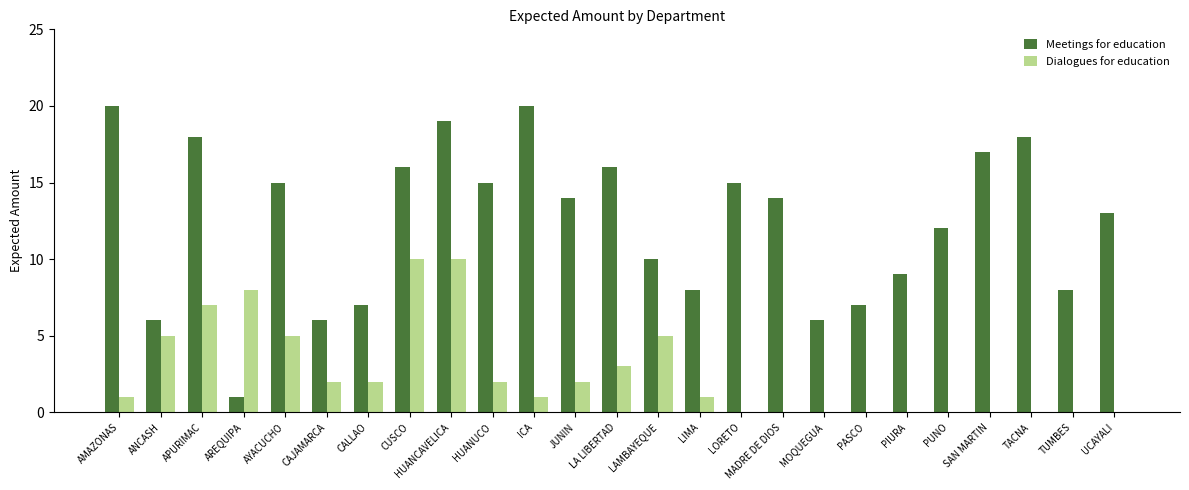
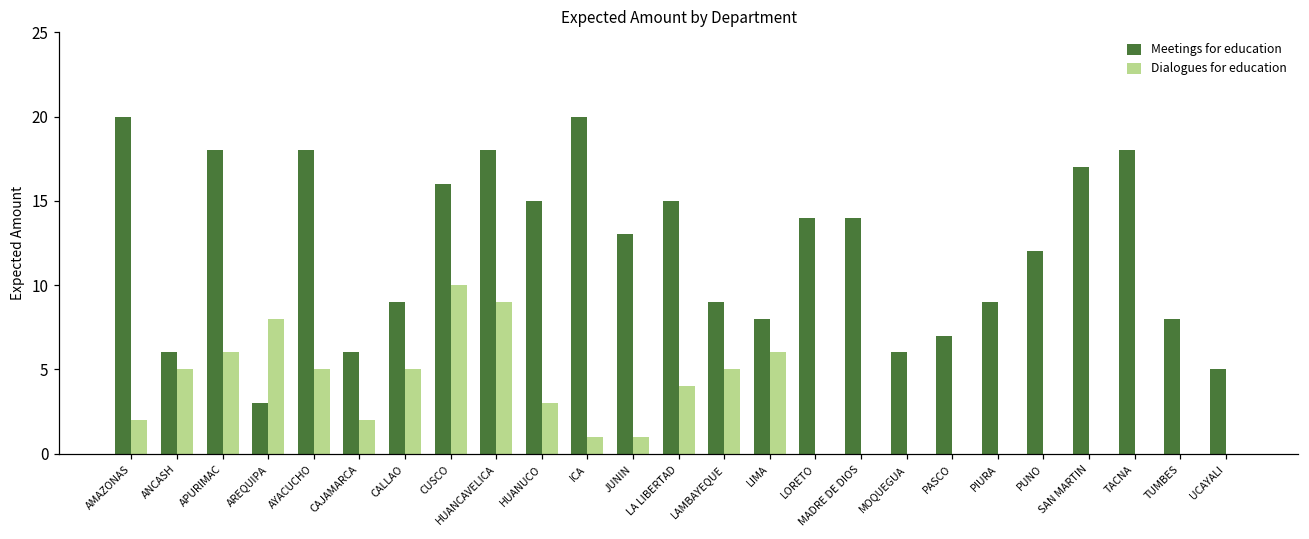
  {
    "Meetings for education": {
      "AMAZONAS": 20,
      "ANCASH": 6,
      "APURIMAC": 18,
-     "AREQUIPA": 1,
-     "AYACUCHO": 15,
+     "AREQUIPA": 3,
+     "AYACUCHO": 18,
      "CAJAMARCA": 6,
-     "CALLAO": 7,
+     "CALLAO": 9,
      "CUSCO": 16,
-     "HUANCAVELICA": 19,
+     "HUANCAVELICA": 18,
      "HUANUCO": 15,
      "ICA": 20,
-     "JUNIN": 14,
-     "LA LIBERTAD": 16,
-     "LAMBAYEQUE": 10,
+     "JUNIN": 13,
+     "LA LIBERTAD": 15,
+     "LAMBAYEQUE": 9,
      "LIMA": 8,
-     "LORETO": 15,
+     "LORETO": 14,
      "MADRE DE DIOS": 14,
      "MOQUEGUA": 6,
      "PASCO": 7,
      "PIURA": 9,
      "PUNO": 12,
      "SAN MARTIN": 17,
      "TACNA": 18,
      "TUMBES": 8,
-     "UCAYALI": 13
+     "UCAYALI": 5
    },
    "Dialogues for education": {
-     "AMAZONAS": 1,
+     "AMAZONAS": 2,
      "ANCASH": 5,
-     "APURIMAC": 7,
+     "APURIMAC": 6,
      "AREQUIPA": 8,
      "AYACUCHO": 5,
      "CAJAMARCA": 2,
-     "CALLAO": 2,
+     "CALLAO": 5,
      "CUSCO": 10,
-     "HUANCAVELICA": 10,
-     "HUANUCO": 2,
+     "HUANCAVELICA": 9,
+     "HUANUCO": 3,
      "ICA": 1,
-     "JUNIN": 2,
-     "LA LIBERTAD": 3,
+     "JUNIN": 1,
+     "LA LIBERTAD": 4,
      "LAMBAYEQUE": 5,
-     "LIMA": 1,
+     "LIMA": 6,
      "LORETO": 0,
      "MADRE DE DIOS": 0,
      "MOQUEGUA": 0,
      "PASCO": 0,
      "PIURA": 0,
      "PUNO": 0,
      "SAN MARTIN": 0,
      "TACNA": 0,
      "TUMBES": 0,
      "UCAYALI": 0
    }
  }
